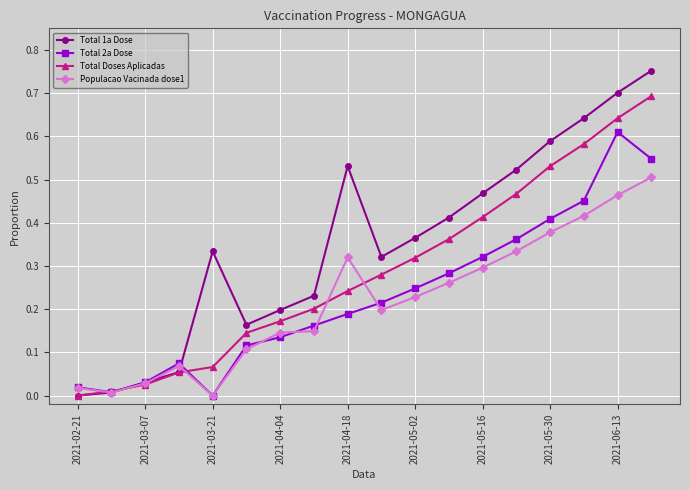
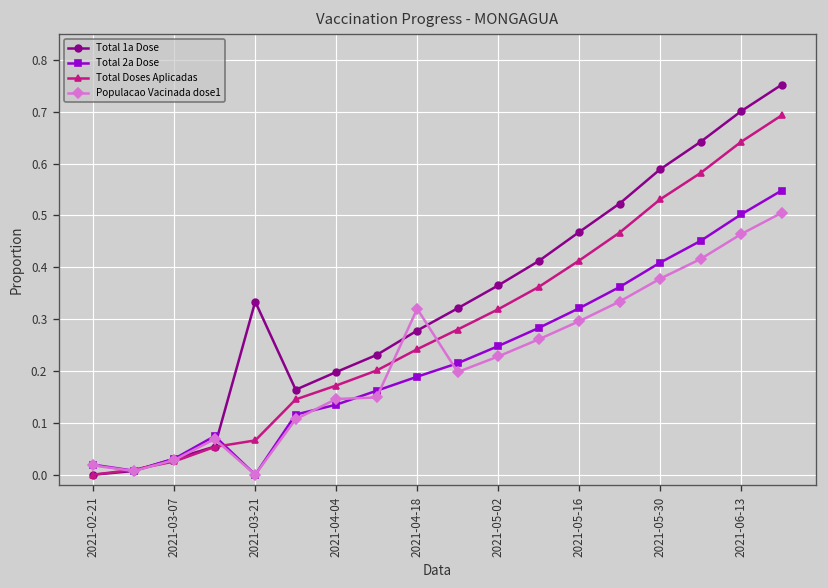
  {
    "Total 1a Dose": {
      "2021-03-21": 0.33,
      "2021-04-04": 0.20,
-     "2021-04-18": 0.53,
+     "2021-04-18": 0.28,
      "2021-05-02": 0.37,
      "2021-05-16": 0.47,
      "2021-05-30": 0.59,
      "2021-06-13": 0.70
    },
    "Total 2a Dose": {
      "2021-04-04": 0.14,
      "2021-04-18": 0.19,
      "2021-05-02": 0.25,
      "2021-05-16": 0.32,
      "2021-05-30": 0.41,
-     "2021-06-13": 0.61
+     "2021-06-13": 0.50
    },
    "Total Doses Aplicadas": {
      "2021-03-21": 0.07,
      "2021-04-04": 0.17,
      "2021-04-18": 0.24,
      "2021-05-02": 0.32,
      "2021-05-16": 0.41,
      "2021-05-30": 0.53,
      "2021-06-13": 0.64
    },
    "Populacao Vacinada dose1": {
      "2021-04-04": 0.15,
      "2021-04-18": 0.32,
      "2021-05-02": 0.23,
      "2021-05-16": 0.30,
      "2021-05-30": 0.38,
      "2021-06-13": 0.46
    }
  }
